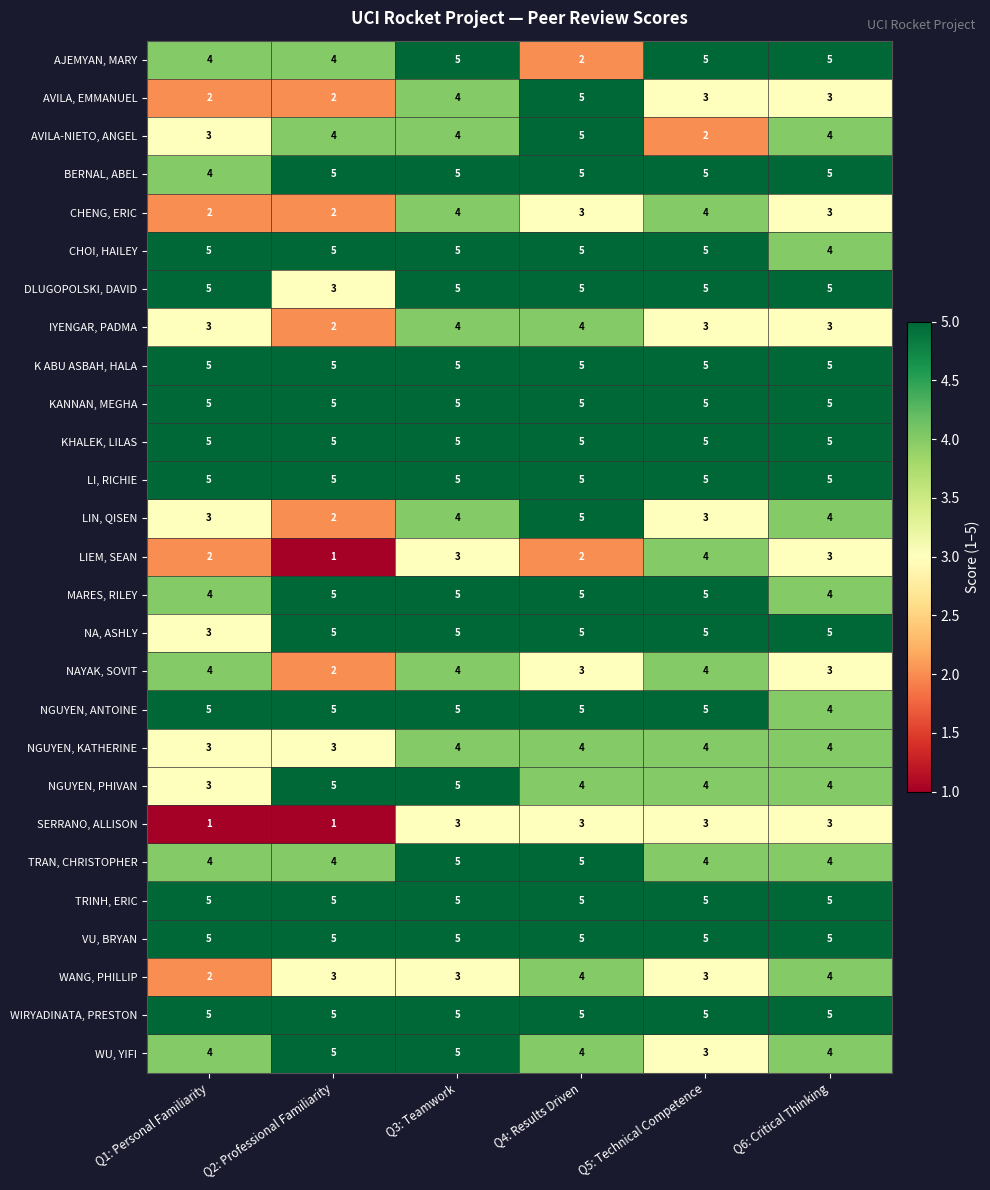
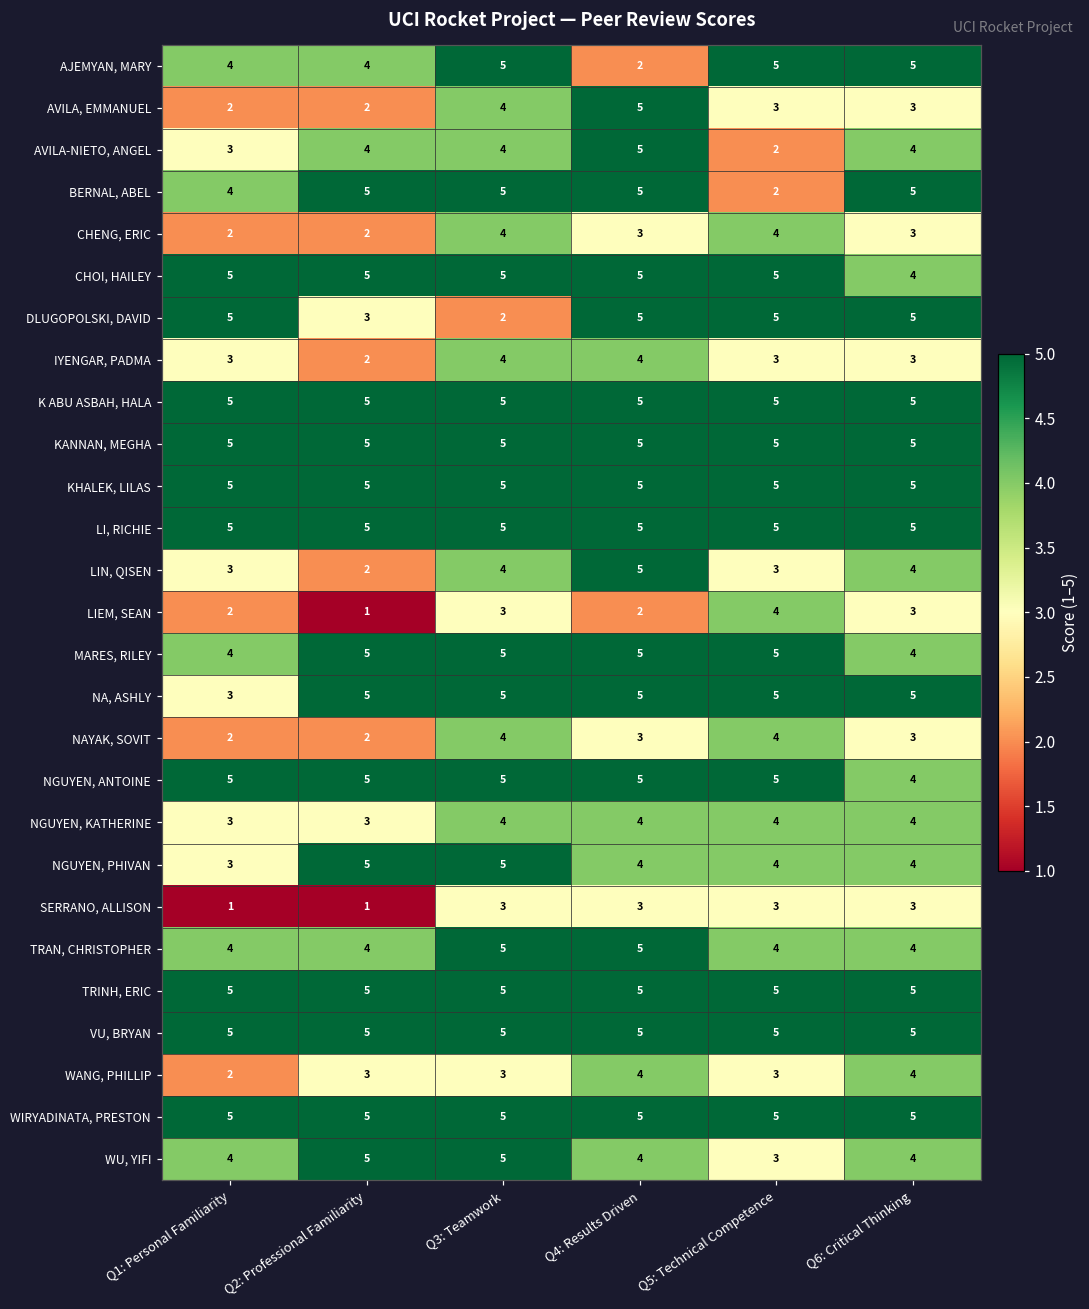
  {
    "AJEMYAN, MARY": {
      "Q1: Personal Familiarity": 4,
      "Q2: Professional Familiarity": 4,
      "Q3: Teamwork": 5,
      "Q4: Results Driven": 2,
      "Q5: Technical Competence": 5,
      "Q6: Critical Thinking": 5
    },
    "AVILA, EMMANUEL": {
      "Q1: Personal Familiarity": 2,
      "Q2: Professional Familiarity": 2,
      "Q3: Teamwork": 4,
      "Q4: Results Driven": 5,
      "Q5: Technical Competence": 3,
      "Q6: Critical Thinking": 3
    },
    "AVILA-NIETO, ANGEL": {
      "Q1: Personal Familiarity": 3,
      "Q2: Professional Familiarity": 4,
      "Q3: Teamwork": 4,
      "Q4: Results Driven": 5,
      "Q5: Technical Competence": 2,
      "Q6: Critical Thinking": 4
    },
    "BERNAL, ABEL": {
      "Q1: Personal Familiarity": 4,
      "Q2: Professional Familiarity": 5,
      "Q3: Teamwork": 5,
      "Q4: Results Driven": 5,
-     "Q5: Technical Competence": 5,
+     "Q5: Technical Competence": 2,
      "Q6: Critical Thinking": 5
    },
    "CHENG, ERIC": {
      "Q1: Personal Familiarity": 2,
      "Q2: Professional Familiarity": 2,
      "Q3: Teamwork": 4,
      "Q4: Results Driven": 3,
      "Q5: Technical Competence": 4,
      "Q6: Critical Thinking": 3
    },
    "CHOI, HAILEY": {
      "Q1: Personal Familiarity": 5,
      "Q2: Professional Familiarity": 5,
      "Q3: Teamwork": 5,
      "Q4: Results Driven": 5,
      "Q5: Technical Competence": 5,
      "Q6: Critical Thinking": 4
    },
    "DLUGOPOLSKI, DAVID": {
      "Q1: Personal Familiarity": 5,
      "Q2: Professional Familiarity": 3,
-     "Q3: Teamwork": 5,
+     "Q3: Teamwork": 2,
      "Q4: Results Driven": 5,
      "Q5: Technical Competence": 5,
      "Q6: Critical Thinking": 5
    },
    "IYENGAR, PADMA": {
      "Q1: Personal Familiarity": 3,
      "Q2: Professional Familiarity": 2,
      "Q3: Teamwork": 4,
      "Q4: Results Driven": 4,
      "Q5: Technical Competence": 3,
      "Q6: Critical Thinking": 3
    },
    "K ABU ASBAH, HALA": {
      "Q1: Personal Familiarity": 5,
      "Q2: Professional Familiarity": 5,
      "Q3: Teamwork": 5,
      "Q4: Results Driven": 5,
      "Q5: Technical Competence": 5,
      "Q6: Critical Thinking": 5
    },
    "KANNAN, MEGHA": {
      "Q1: Personal Familiarity": 5,
      "Q2: Professional Familiarity": 5,
      "Q3: Teamwork": 5,
      "Q4: Results Driven": 5,
      "Q5: Technical Competence": 5,
      "Q6: Critical Thinking": 5
    },
    "KHALEK, LILAS": {
      "Q1: Personal Familiarity": 5,
      "Q2: Professional Familiarity": 5,
      "Q3: Teamwork": 5,
      "Q4: Results Driven": 5,
      "Q5: Technical Competence": 5,
      "Q6: Critical Thinking": 5
    },
    "LI, RICHIE": {
      "Q1: Personal Familiarity": 5,
      "Q2: Professional Familiarity": 5,
      "Q3: Teamwork": 5,
      "Q4: Results Driven": 5,
      "Q5: Technical Competence": 5,
      "Q6: Critical Thinking": 5
    },
    "LIN, QISEN": {
      "Q1: Personal Familiarity": 3,
      "Q2: Professional Familiarity": 2,
      "Q3: Teamwork": 4,
      "Q4: Results Driven": 5,
      "Q5: Technical Competence": 3,
      "Q6: Critical Thinking": 4
    },
    "LIEM, SEAN": {
      "Q1: Personal Familiarity": 2,
      "Q2: Professional Familiarity": 1,
      "Q3: Teamwork": 3,
      "Q4: Results Driven": 2,
      "Q5: Technical Competence": 4,
      "Q6: Critical Thinking": 3
    },
    "MARES, RILEY": {
      "Q1: Personal Familiarity": 4,
      "Q2: Professional Familiarity": 5,
      "Q3: Teamwork": 5,
      "Q4: Results Driven": 5,
      "Q5: Technical Competence": 5,
      "Q6: Critical Thinking": 4
    },
    "NA, ASHLY": {
      "Q1: Personal Familiarity": 3,
      "Q2: Professional Familiarity": 5,
      "Q3: Teamwork": 5,
      "Q4: Results Driven": 5,
      "Q5: Technical Competence": 5,
      "Q6: Critical Thinking": 5
    },
    "NAYAK, SOVIT": {
-     "Q1: Personal Familiarity": 4,
+     "Q1: Personal Familiarity": 2,
      "Q2: Professional Familiarity": 2,
      "Q3: Teamwork": 4,
      "Q4: Results Driven": 3,
      "Q5: Technical Competence": 4,
      "Q6: Critical Thinking": 3
    },
    "NGUYEN, ANTOINE": {
      "Q1: Personal Familiarity": 5,
      "Q2: Professional Familiarity": 5,
      "Q3: Teamwork": 5,
      "Q4: Results Driven": 5,
      "Q5: Technical Competence": 5,
      "Q6: Critical Thinking": 4
    },
    "NGUYEN, KATHERINE": {
      "Q1: Personal Familiarity": 3,
      "Q2: Professional Familiarity": 3,
      "Q3: Teamwork": 4,
      "Q4: Results Driven": 4,
      "Q5: Technical Competence": 4,
      "Q6: Critical Thinking": 4
    },
    "NGUYEN, PHIVAN": {
      "Q1: Personal Familiarity": 3,
      "Q2: Professional Familiarity": 5,
      "Q3: Teamwork": 5,
      "Q4: Results Driven": 4,
      "Q5: Technical Competence": 4,
      "Q6: Critical Thinking": 4
    },
    "SERRANO, ALLISON": {
      "Q1: Personal Familiarity": 1,
      "Q2: Professional Familiarity": 1,
      "Q3: Teamwork": 3,
      "Q4: Results Driven": 3,
      "Q5: Technical Competence": 3,
      "Q6: Critical Thinking": 3
    },
    "TRAN, CHRISTOPHER": {
      "Q1: Personal Familiarity": 4,
      "Q2: Professional Familiarity": 4,
      "Q3: Teamwork": 5,
      "Q4: Results Driven": 5,
      "Q5: Technical Competence": 4,
      "Q6: Critical Thinking": 4
    },
    "TRINH, ERIC": {
      "Q1: Personal Familiarity": 5,
      "Q2: Professional Familiarity": 5,
      "Q3: Teamwork": 5,
      "Q4: Results Driven": 5,
      "Q5: Technical Competence": 5,
      "Q6: Critical Thinking": 5
    },
    "VU, BRYAN": {
      "Q1: Personal Familiarity": 5,
      "Q2: Professional Familiarity": 5,
      "Q3: Teamwork": 5,
      "Q4: Results Driven": 5,
      "Q5: Technical Competence": 5,
      "Q6: Critical Thinking": 5
    },
    "WANG, PHILLIP": {
      "Q1: Personal Familiarity": 2,
      "Q2: Professional Familiarity": 3,
      "Q3: Teamwork": 3,
      "Q4: Results Driven": 4,
      "Q5: Technical Competence": 3,
      "Q6: Critical Thinking": 4
    },
    "WIRYADINATA, PRESTON": {
      "Q1: Personal Familiarity": 5,
      "Q2: Professional Familiarity": 5,
      "Q3: Teamwork": 5,
      "Q4: Results Driven": 5,
      "Q5: Technical Competence": 5,
      "Q6: Critical Thinking": 5
    },
    "WU, YIFI": {
      "Q1: Personal Familiarity": 4,
      "Q2: Professional Familiarity": 5,
      "Q3: Teamwork": 5,
      "Q4: Results Driven": 4,
      "Q5: Technical Competence": 3,
      "Q6: Critical Thinking": 4
    }
  }
